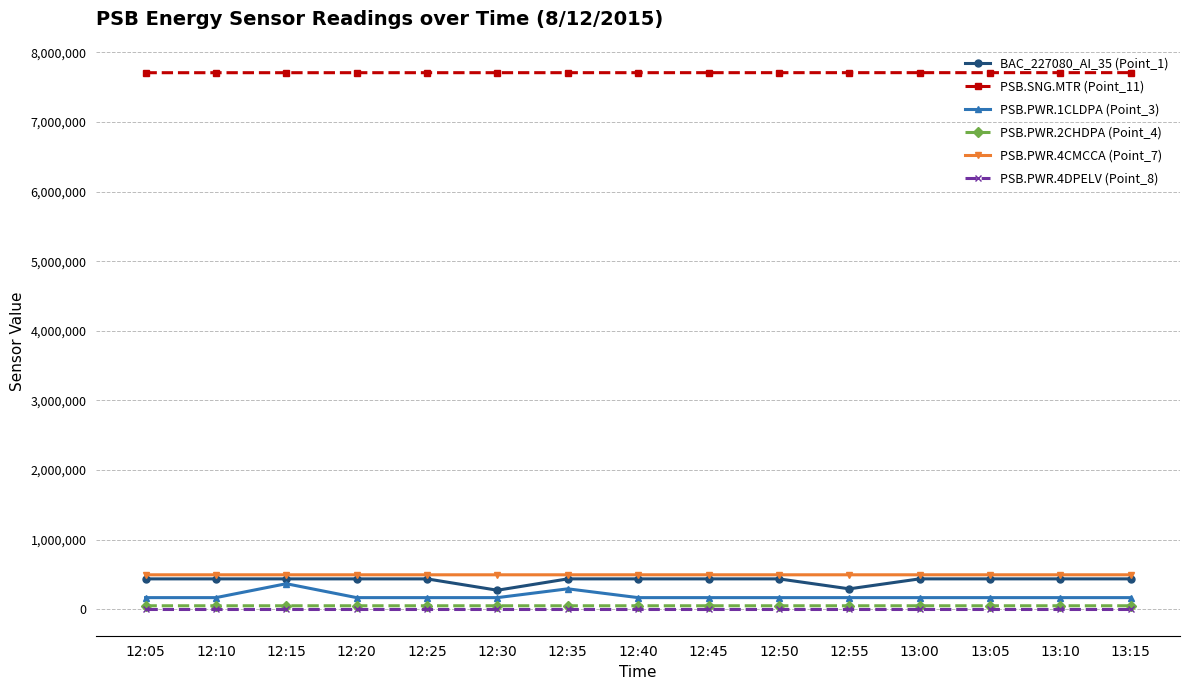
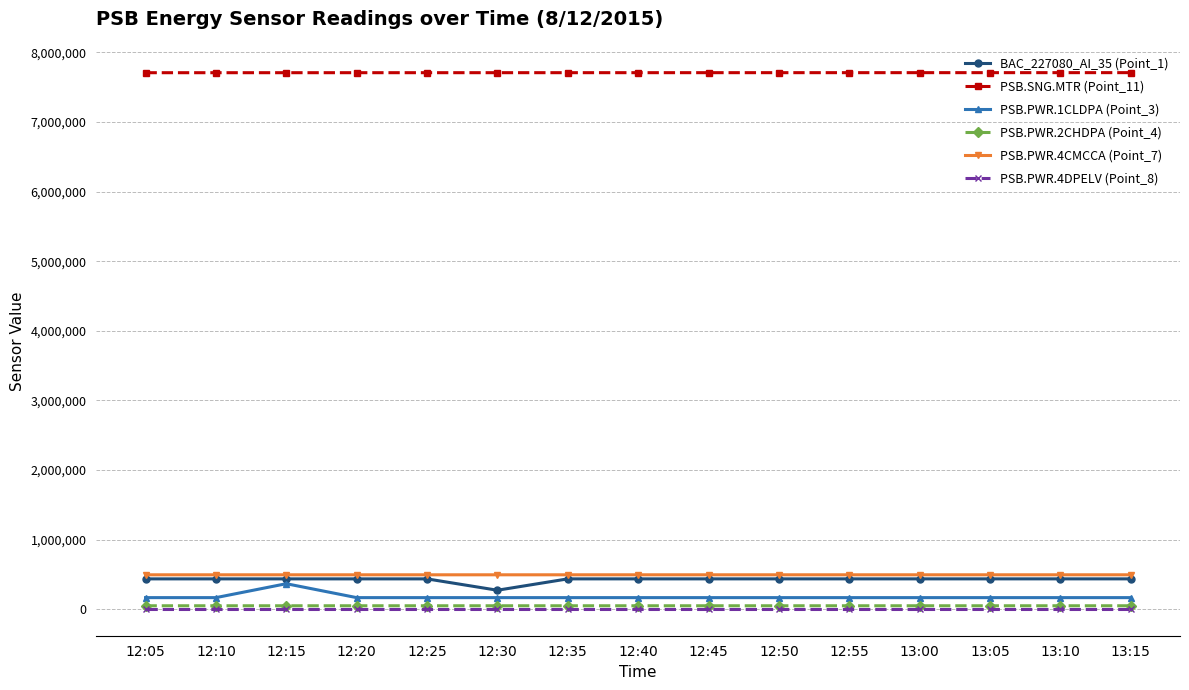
  {
    "BAC_227080_AI_35 (Point_1)": {
      "12:05": "400,000",
      "12:10": "400,000",
      "12:15": "400,000",
      "12:20": "400,000",
      "12:25": "400,000",
      "12:30": "300,000",
      "12:35": "400,000",
      "12:40": "400,000",
      "12:45": "400,000",
      "12:50": "400,000",
-     "12:55": "300,000",
+     "12:55": "400,000",
      "13:00": "400,000",
      "13:05": "400,000",
      "13:10": "400,000",
      "13:15": "400,000"
    },
    "PSB.SNG.MTR (Point_11)": {
      "12:05": "7,700,000",
      "12:10": "7,700,000",
      "12:15": "7,700,000",
      "12:20": "7,700,000",
      "12:25": "7,700,000",
      "12:30": "7,700,000",
      "12:35": "7,700,000",
      "12:40": "7,700,000",
      "12:45": "7,700,000",
      "12:50": "7,700,000",
      "12:55": "7,700,000",
      "13:00": "7,700,000",
      "13:05": "7,700,000",
      "13:10": "7,700,000",
      "13:15": "7,700,000"
    },
    "PSB.PWR.1CLDPA (Point_3)": {
      "12:05": "200,000",
      "12:10": "200,000",
      "12:15": "400,000",
      "12:20": "200,000",
      "12:25": "200,000",
      "12:30": "200,000",
-     "12:35": "300,000",
+     "12:35": "200,000",
      "12:40": "200,000",
      "12:45": "200,000",
      "12:50": "200,000",
      "12:55": "200,000",
      "13:00": "200,000",
      "13:05": "200,000",
      "13:10": "200,000",
      "13:15": "200,000"
    },
    "PSB.PWR.2CHDPA (Point_4)": {
      "12:05": "100,000",
      "12:10": "100,000",
      "12:15": "100,000",
      "12:20": "100,000",
      "12:25": "100,000",
      "12:30": "100,000",
      "12:35": "100,000",
      "12:40": "100,000",
      "12:45": "100,000",
      "12:50": "100,000",
      "12:55": "100,000",
      "13:00": "100,000",
      "13:05": "100,000",
      "13:10": "100,000",
      "13:15": "100,000"
    },
    "PSB.PWR.4CMCCA (Point_7)": {
      "12:05": "500,000",
      "12:10": "500,000",
      "12:15": "500,000",
      "12:20": "500,000",
      "12:25": "500,000",
      "12:30": "500,000",
      "12:35": "500,000",
      "12:40": "500,000",
      "12:45": "500,000",
      "12:50": "500,000",
      "12:55": "500,000",
      "13:00": "500,000",
      "13:05": "500,000",
      "13:10": "500,000",
      "13:15": "500,000"
    },
    "PSB.PWR.4DPELV (Point_8)": {
      "12:05": "0",
      "12:10": "0",
      "12:15": "0",
      "12:20": "0",
      "12:25": "0",
      "12:30": "0",
      "12:35": "0",
      "12:40": "0",
      "12:45": "0",
      "12:50": "0",
      "12:55": "0",
      "13:00": "0",
      "13:05": "0",
      "13:10": "0",
      "13:15": "0"
    }
  }
